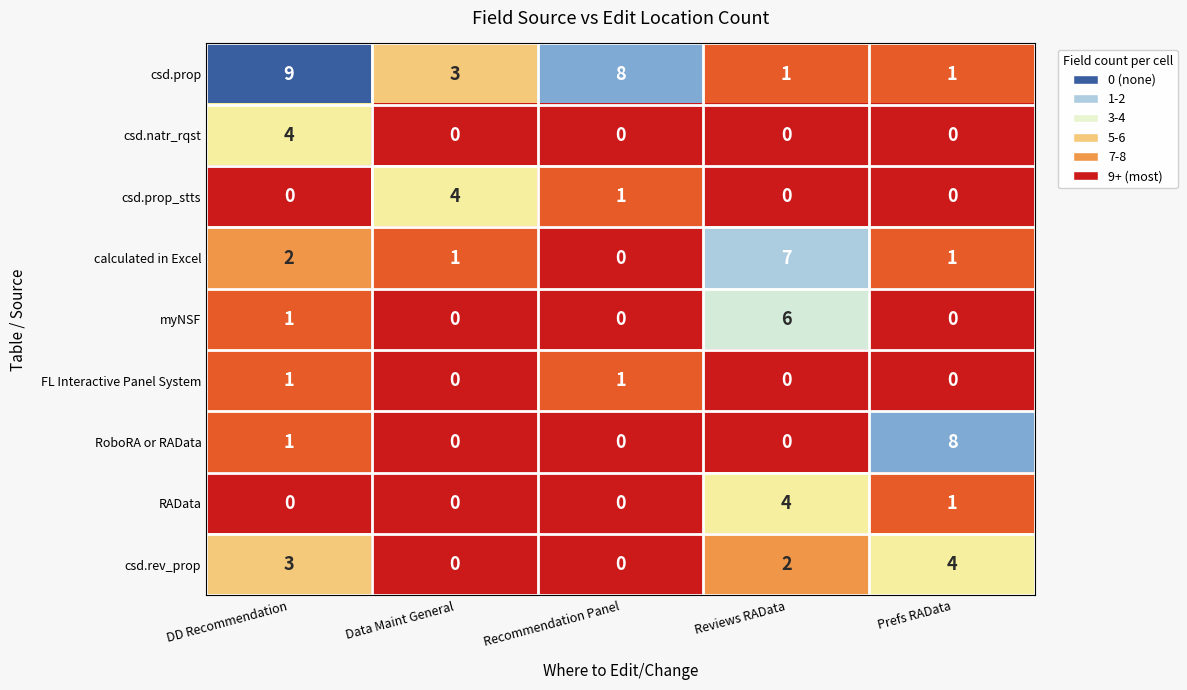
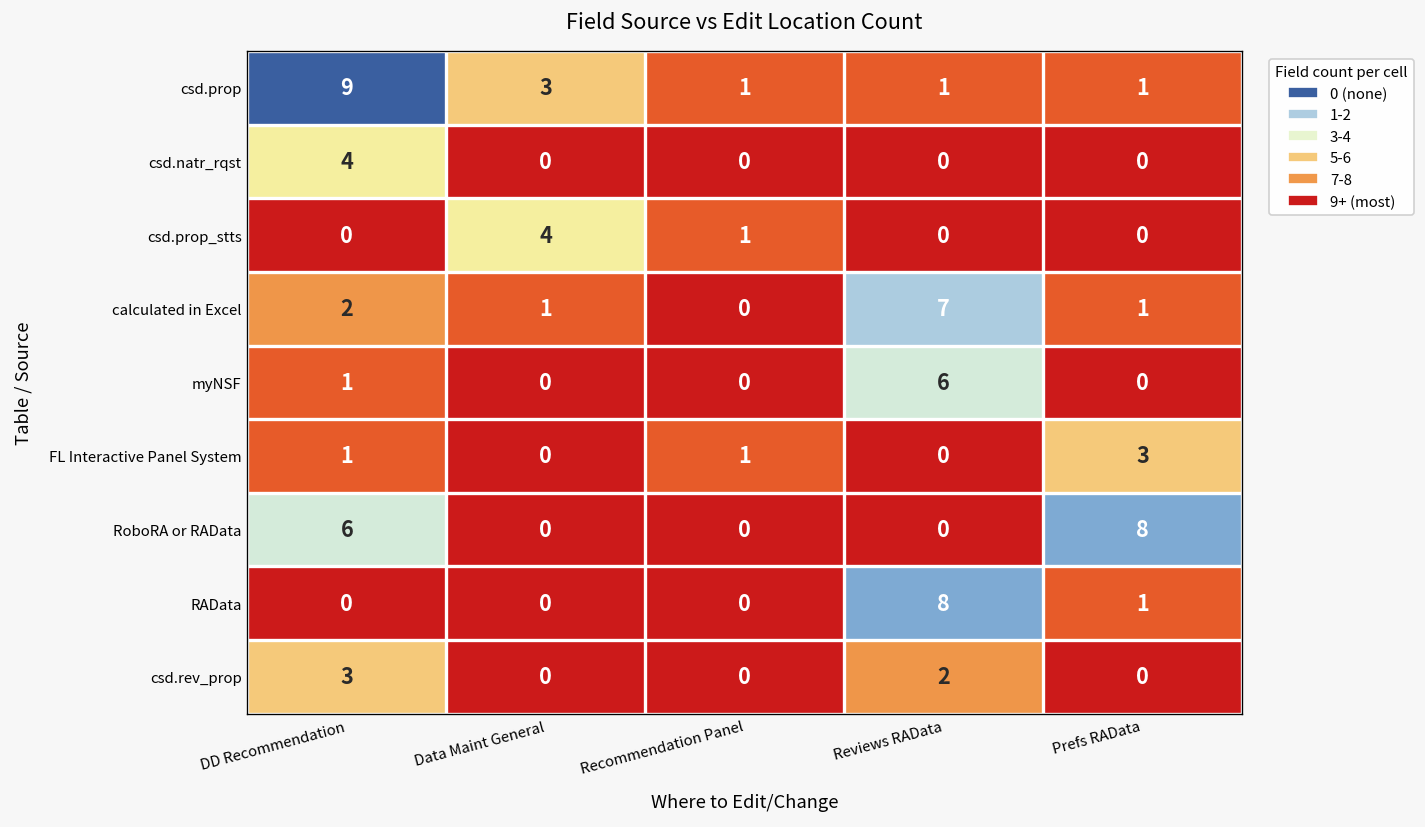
  {
    "csd.prop": {
      "DD Recommendation": 9,
      "Data Maint General": 3,
-     "Recommendation Panel": 8,
+     "Recommendation Panel": 1,
      "Reviews RAData": 1,
      "Prefs RAData": 1
    },
    "csd.natr_rqst": {
      "DD Recommendation": 4,
      "Data Maint General": 0,
      "Recommendation Panel": 0,
      "Reviews RAData": 0,
      "Prefs RAData": 0
    },
    "csd.prop_stts": {
      "DD Recommendation": 0,
      "Data Maint General": 4,
      "Recommendation Panel": 1,
      "Reviews RAData": 0,
      "Prefs RAData": 0
    },
    "calculated in Excel": {
      "DD Recommendation": 2,
      "Data Maint General": 1,
      "Recommendation Panel": 0,
      "Reviews RAData": 7,
      "Prefs RAData": 1
    },
    "myNSF": {
      "DD Recommendation": 1,
      "Data Maint General": 0,
      "Recommendation Panel": 0,
      "Reviews RAData": 6,
      "Prefs RAData": 0
    },
    "FL Interactive Panel System": {
      "DD Recommendation": 1,
      "Data Maint General": 0,
      "Recommendation Panel": 1,
      "Reviews RAData": 0,
-     "Prefs RAData": 0
+     "Prefs RAData": 3
    },
    "RoboRA or RAData": {
-     "DD Recommendation": 1,
+     "DD Recommendation": 6,
      "Data Maint General": 0,
      "Recommendation Panel": 0,
      "Reviews RAData": 0,
      "Prefs RAData": 8
    },
    "RAData": {
      "DD Recommendation": 0,
      "Data Maint General": 0,
      "Recommendation Panel": 0,
-     "Reviews RAData": 4,
+     "Reviews RAData": 8,
      "Prefs RAData": 1
    },
    "csd.rev_prop": {
      "DD Recommendation": 3,
      "Data Maint General": 0,
      "Recommendation Panel": 0,
      "Reviews RAData": 2,
-     "Prefs RAData": 4
+     "Prefs RAData": 0
    }
  }
